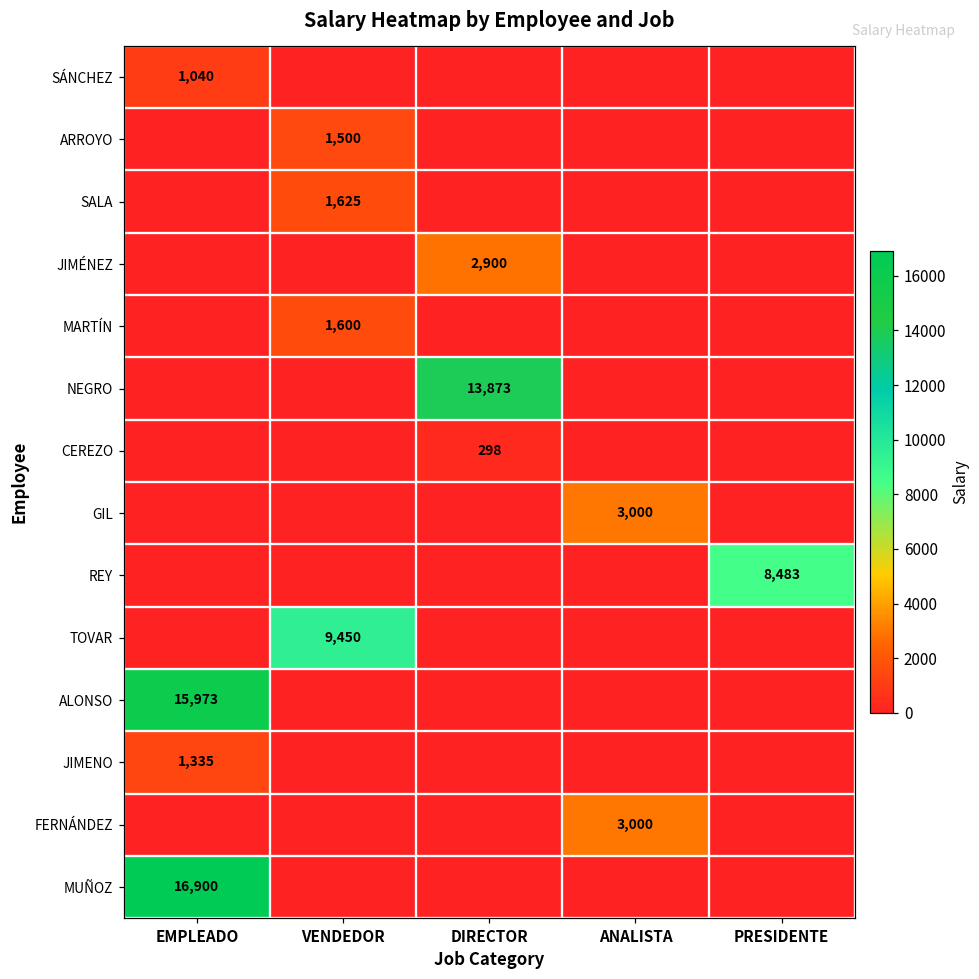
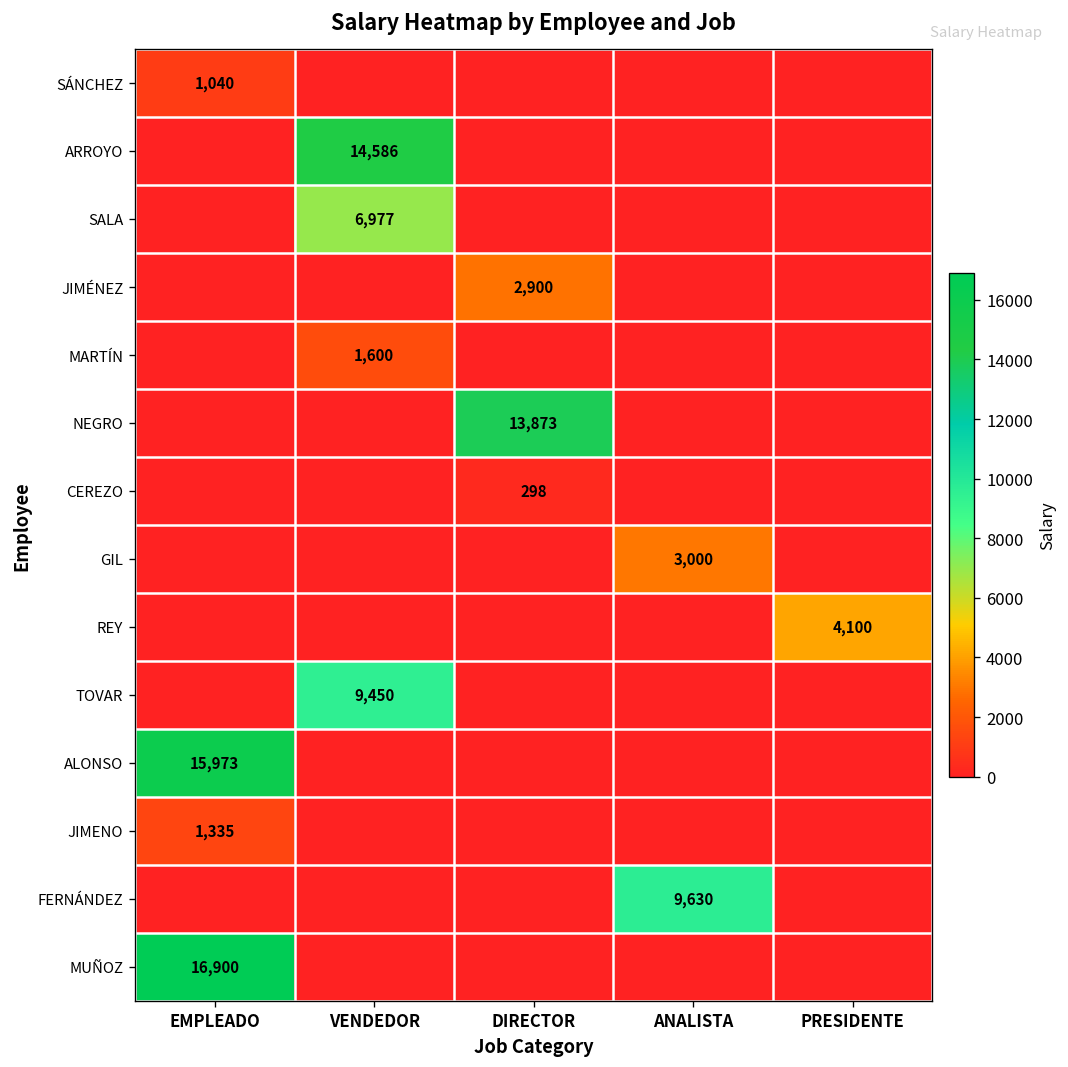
  {
    "SÁNCHEZ": {
      "EMPLEADO": "1,040"
    },
    "ARROYO": {
-     "VENDEDOR": "1,500"
+     "VENDEDOR": "14,586"
    },
    "SALA": {
-     "VENDEDOR": "1,625"
+     "VENDEDOR": "6,977"
    },
    "JIMÉNEZ": {
      "DIRECTOR": "2,900"
    },
    "MARTÍN": {
      "VENDEDOR": "1,600"
    },
    "NEGRO": {
      "DIRECTOR": "13,873"
    },
    "CEREZO": {
      "DIRECTOR": "298"
    },
    "GIL": {
      "ANALISTA": "3,000"
    },
    "REY": {
-     "PRESIDENTE": "8,483"
+     "PRESIDENTE": "4,100"
    },
    "TOVAR": {
      "VENDEDOR": "9,450"
    },
    "ALONSO": {
      "EMPLEADO": "15,973"
    },
    "JIMENO": {
      "EMPLEADO": "1,335"
    },
    "FERNÁNDEZ": {
-     "ANALISTA": "3,000"
+     "ANALISTA": "9,630"
    },
    "MUÑOZ": {
      "EMPLEADO": "16,900"
    }
  }
